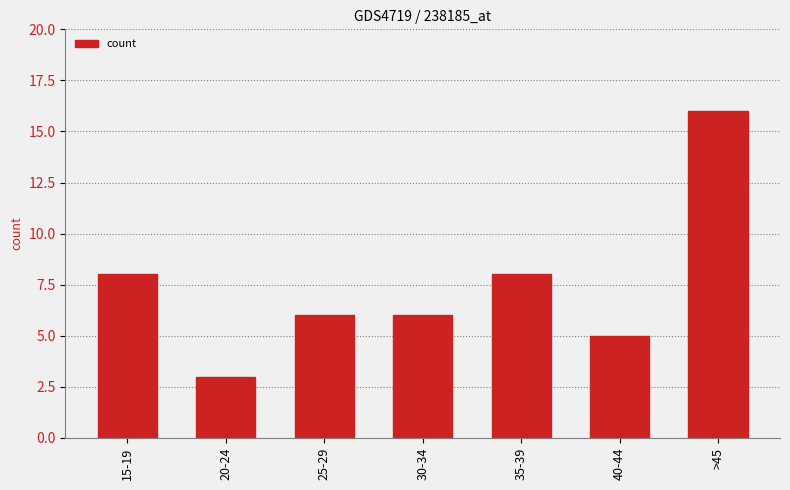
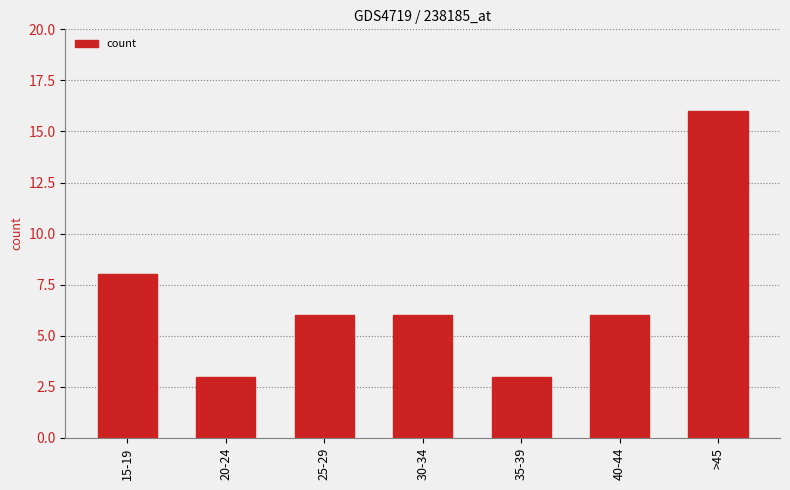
  {
    "15-19": 8,
    "20-24": 3,
    "25-29": 6,
    "30-34": 6,
-   "35-39": 8,
-   "40-44": 5,
+   "35-39": 3,
+   "40-44": 6,
    ">45": 16
  }
